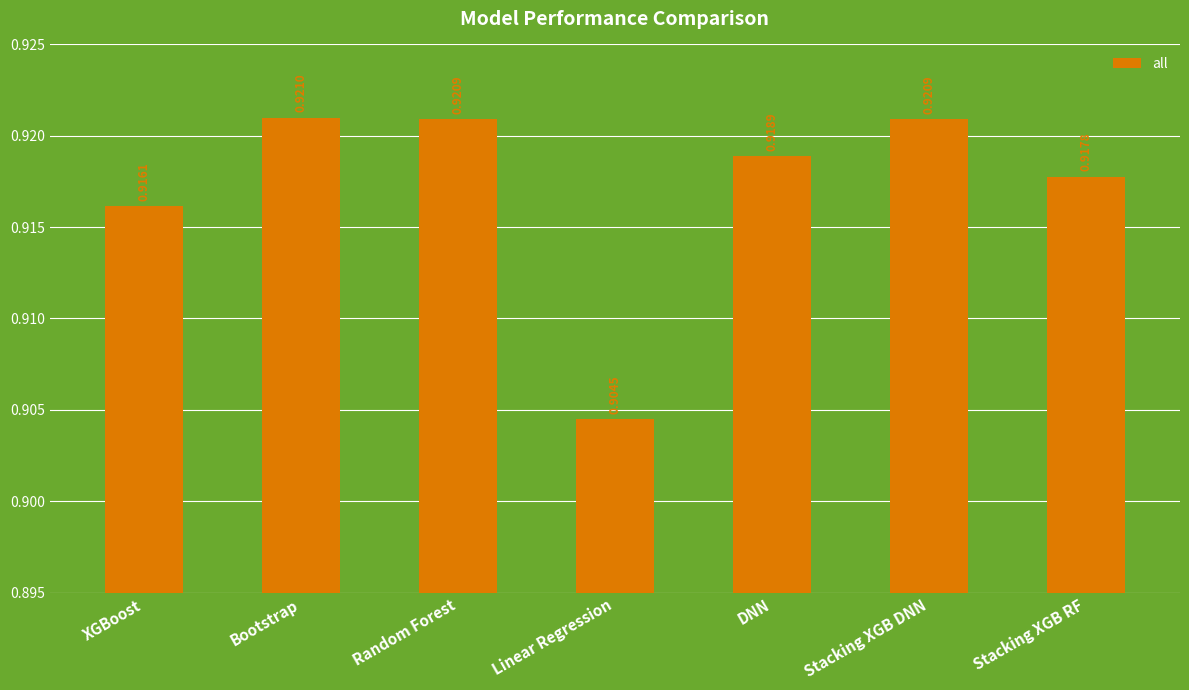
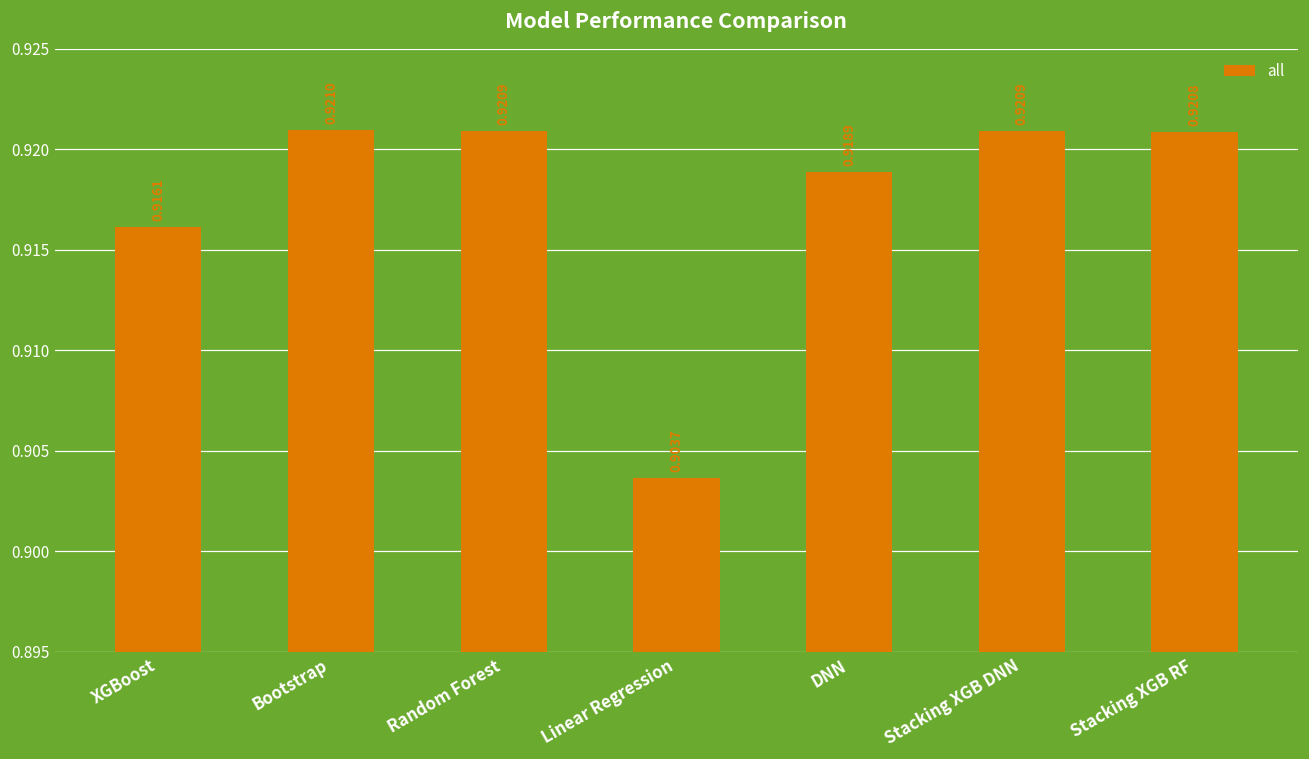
  {
    "XGBoost": 0.9161,
    "Bootstrap": 0.9210,
    "Random Forest": 0.9209,
-   "Linear Regression": 0.9045,
+   "Linear Regression": 0.9037,
    "DNN": 0.9189,
    "Stacking XGB DNN": 0.9209,
-   "Stacking XGB RF": 0.9178
+   "Stacking XGB RF": 0.9208
  }
